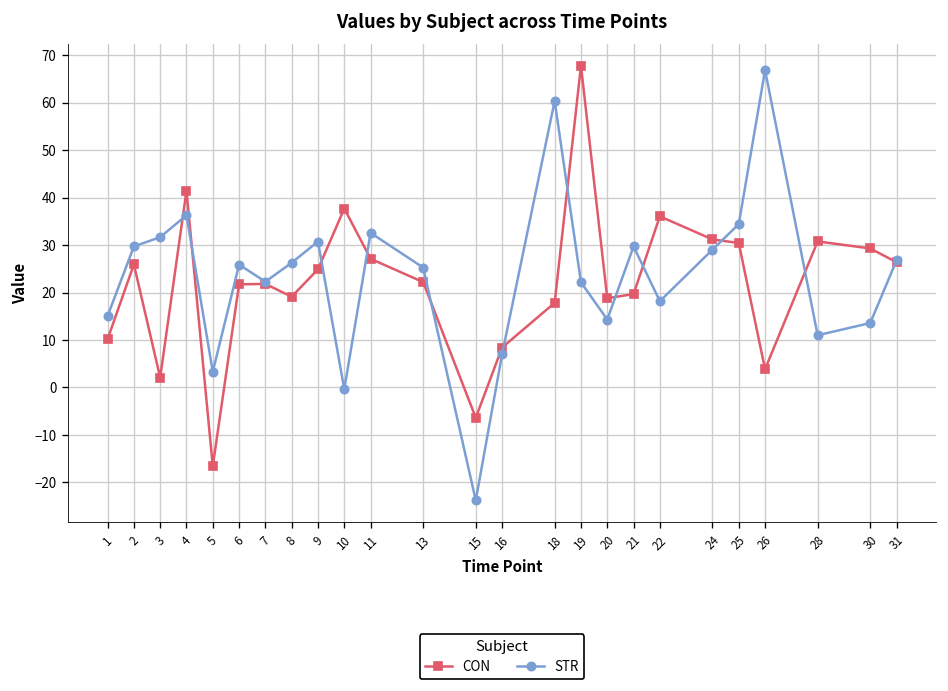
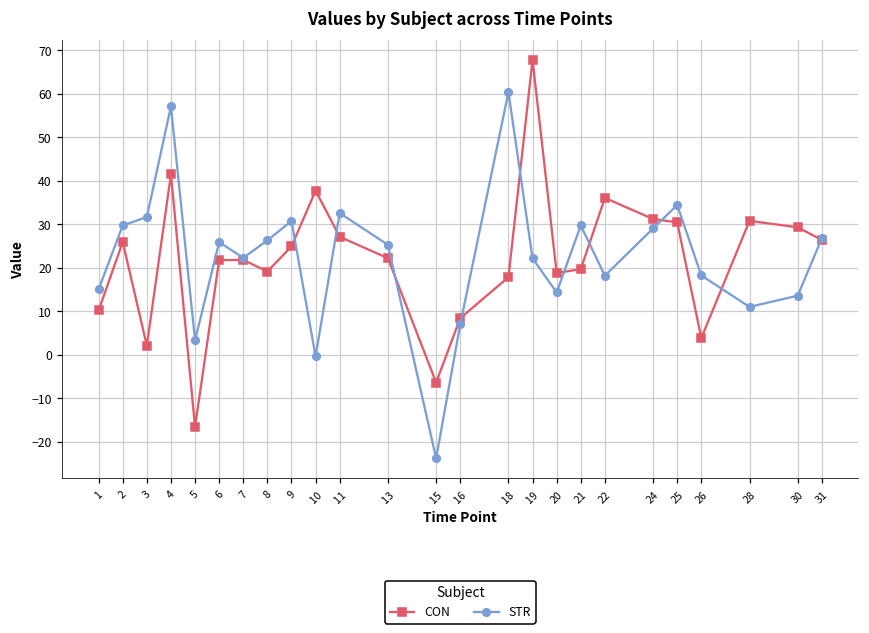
  {
    "CON": {
      "1": 10,
      "2": 26,
      "3": 2,
      "4": 41,
      "5": -17,
      "6": 22,
      "8": 19,
      "9": 25,
      "10": 38,
      "11": 27,
      "13": 22,
      "15": -6,
      "16": 8,
      "18": 18,
      "19": 68,
      "20": 19,
      "21": 20,
      "22": 36,
      "24": 31,
      "25": 30,
      "26": 4,
      "28": 31,
      "30": 29
    },
    "STR": {
      "1": 15,
      "2": 30,
      "3": 32,
-     "4": 36,
+     "4": 57,
      "5": 3,
      "6": 26,
      "8": 26,
      "9": 31,
      "10": 0,
      "11": 33,
      "13": 25,
      "15": -24,
      "16": 7,
      "18": 60,
      "19": 22,
      "20": 14,
      "21": 30,
      "22": 18,
      "24": 29,
      "25": 34,
-     "26": 67,
+     "26": 18,
      "28": 11,
      "30": 14
    }
  }
